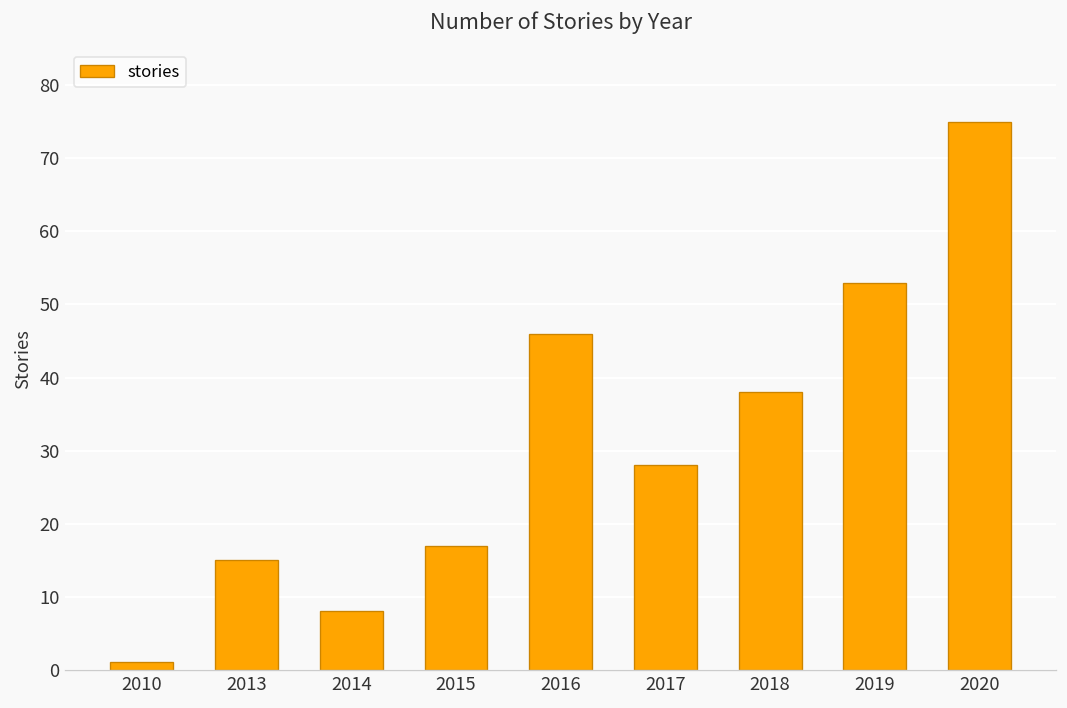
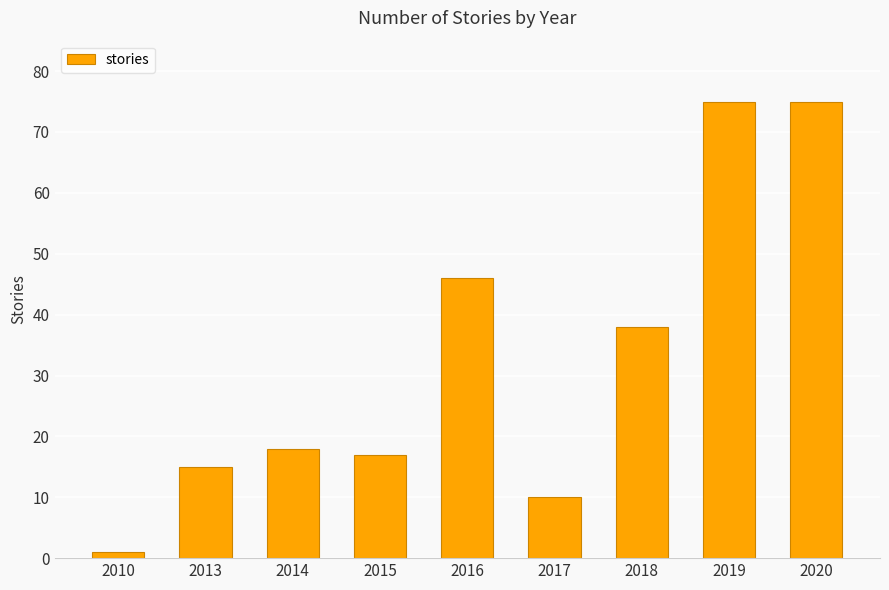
  {
    "2010": 1,
    "2013": 15,
-   "2014": 8,
+   "2014": 18,
    "2015": 17,
    "2016": 46,
-   "2017": 28,
+   "2017": 10,
    "2018": 38,
-   "2019": 53,
+   "2019": 75,
    "2020": 75
  }
